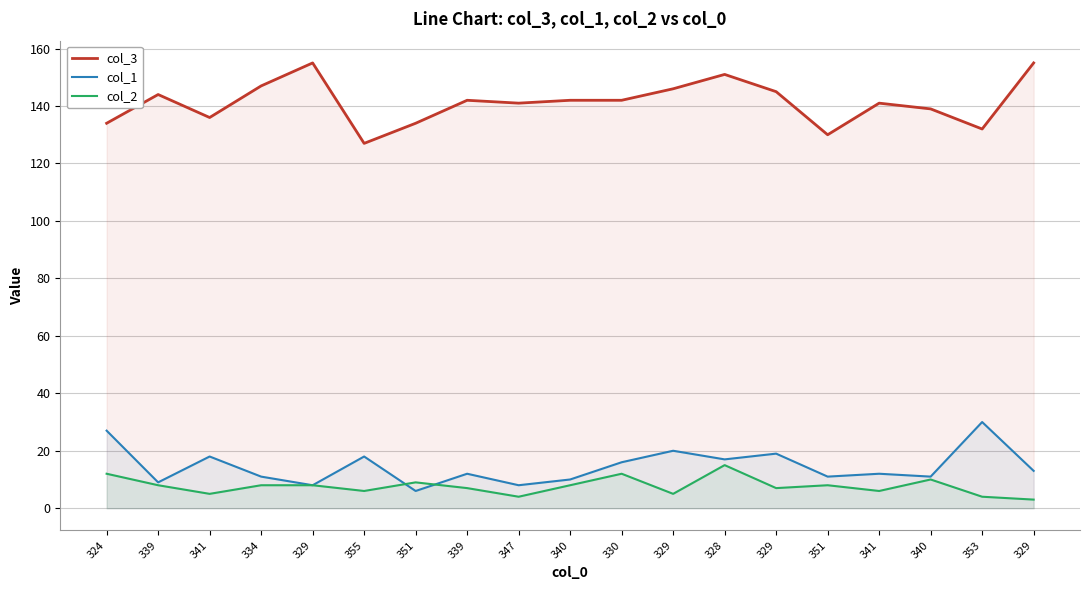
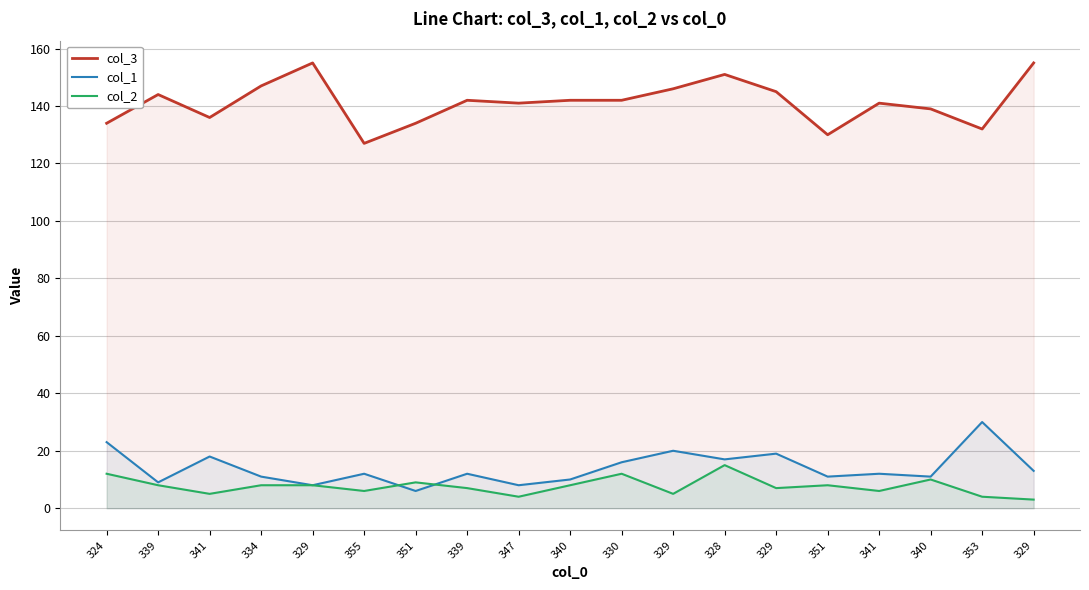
  {
    "col_3": {
      "324": 134,
      "334": 147,
      "355": 127,
      "347": 141,
      "330": 142,
      "328": 151,
      "353": 132
    },
    "col_1": {
-     "324": 27,
+     "324": 23,
      "334": 11,
-     "355": 18,
+     "355": 12,
      "347": 8,
      "330": 16,
      "328": 17,
      "353": 30
    },
    "col_2": {
      "324": 12,
      "334": 8,
      "355": 6,
      "347": 4,
      "330": 12,
      "328": 15,
      "353": 4
    }
  }
